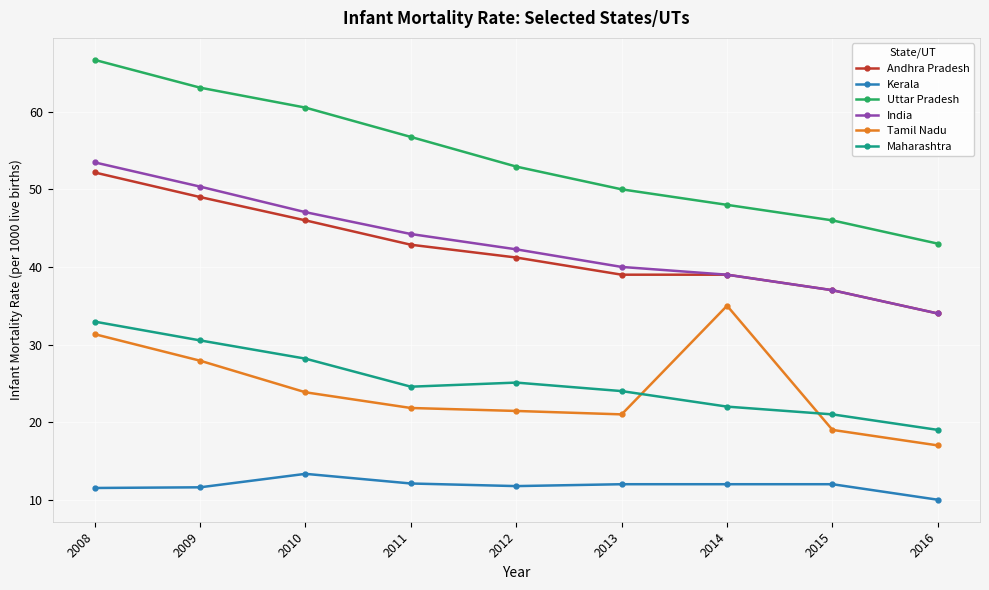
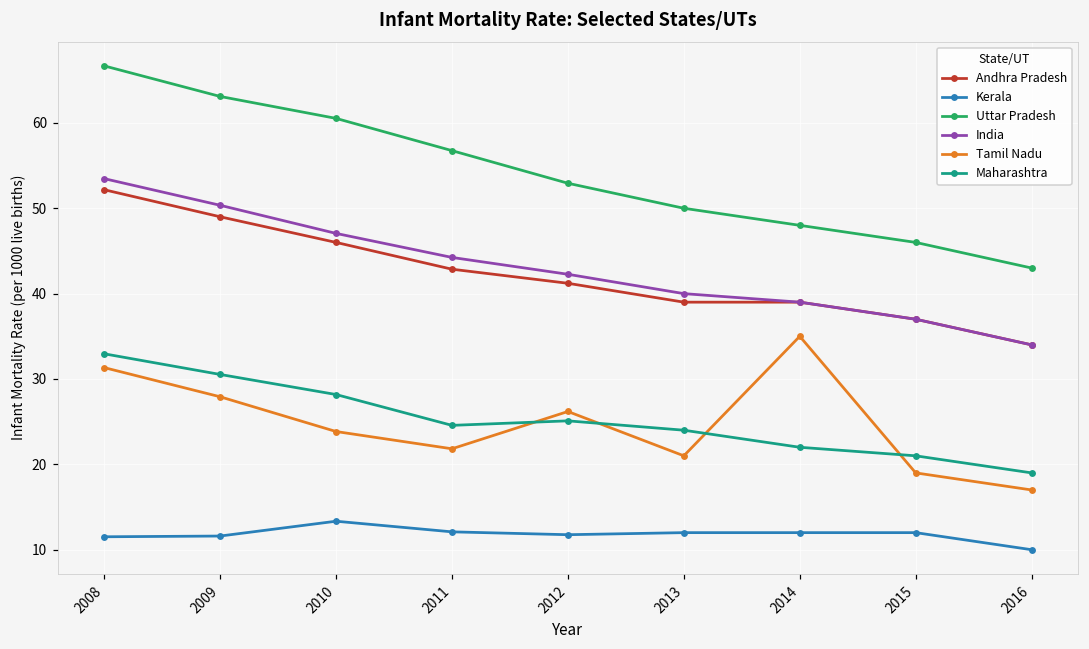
  {
    "Andhra Pradesh": {
      "2008": 52,
      "2009": 49,
      "2010": 46,
      "2011": 43,
      "2012": 41,
      "2013": 39
    },
    "Kerala": {
      "2008": 12,
      "2009": 12,
      "2010": 13,
      "2011": 12,
      "2012": 12,
      "2013": 12,
      "2014": 12,
      "2015": 12,
      "2016": 10
    },
    "India": {
      "2008": 53,
      "2009": 50,
      "2010": 47,
      "2011": 44,
      "2012": 42,
      "2013": 40
    },
    "Tamil Nadu": {
      "2008": 31,
      "2009": 28,
      "2010": 24,
      "2011": 22,
-     "2012": 21,
+     "2012": 26,
      "2013": 21,
      "2014": 35,
      "2015": 19,
      "2016": 17
    }
  }
